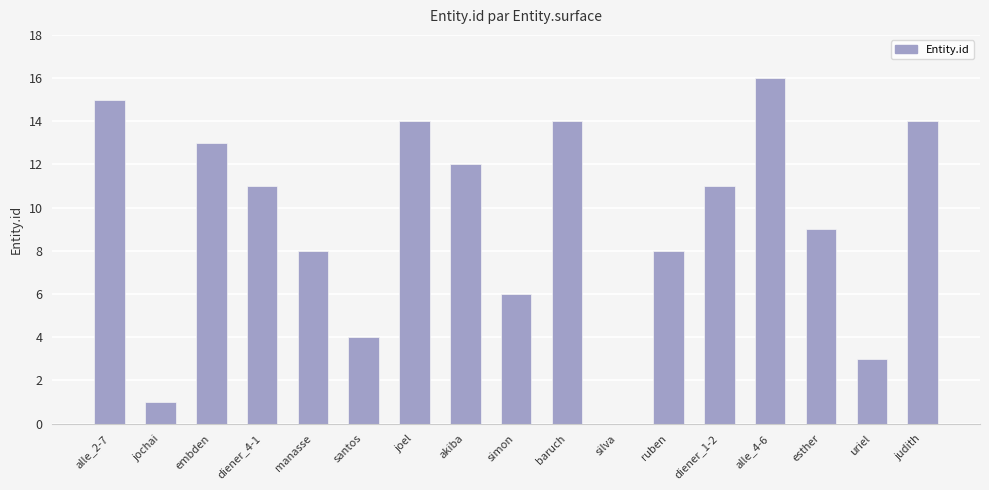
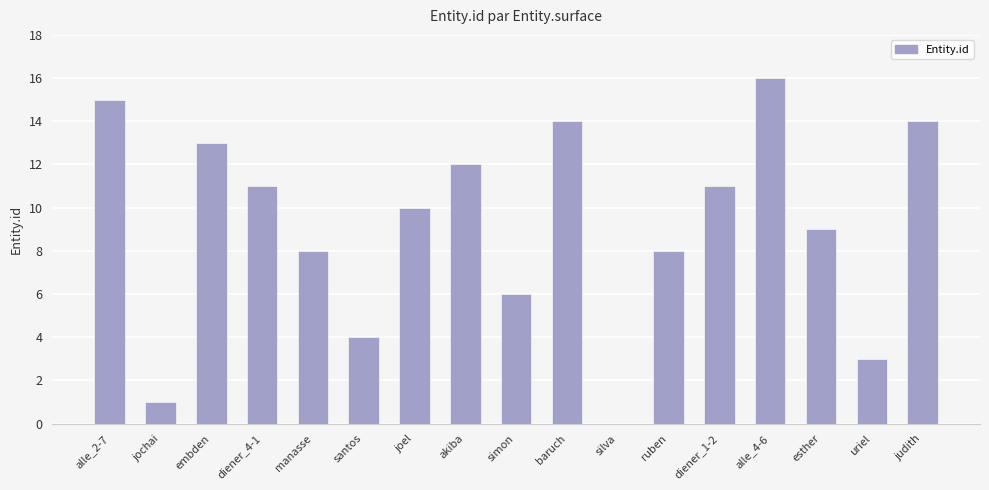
  {
    "alle_2-7": 15,
    "jochai": 1,
    "embden": 13,
    "diener_4-1": 11,
    "manasse": 8,
    "santos": 4,
-   "joel": 14,
+   "joel": 10,
    "akiba": 12,
    "simon": 6,
    "baruch": 14,
    "silva": 0,
    "ruben": 8,
    "diener_1-2": 11,
    "alle_4-6": 16,
    "esther": 9,
    "uriel": 3,
    "judith": 14
  }
